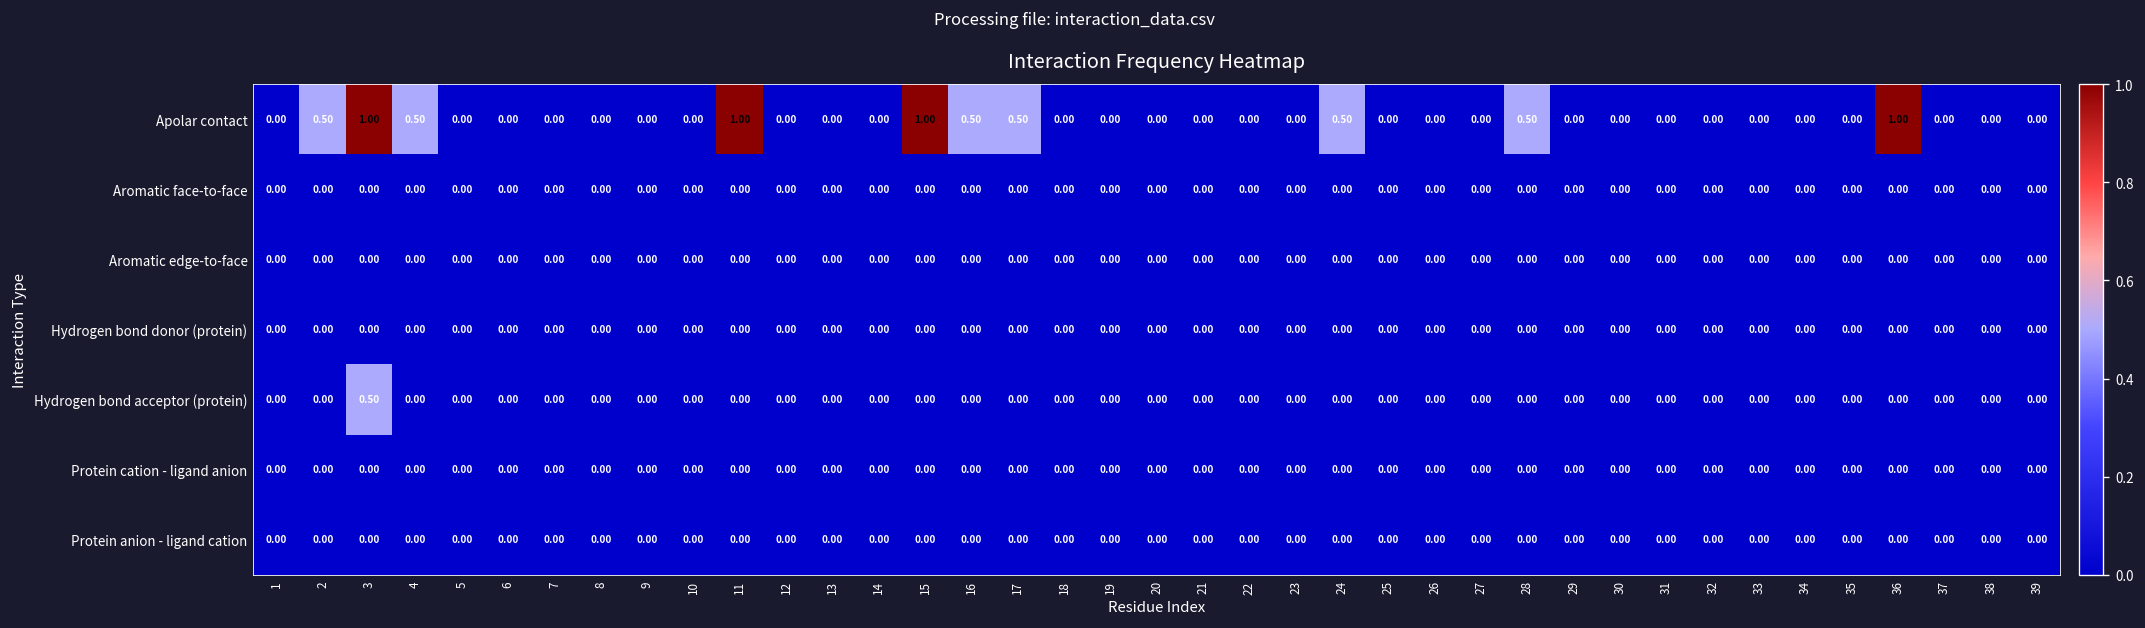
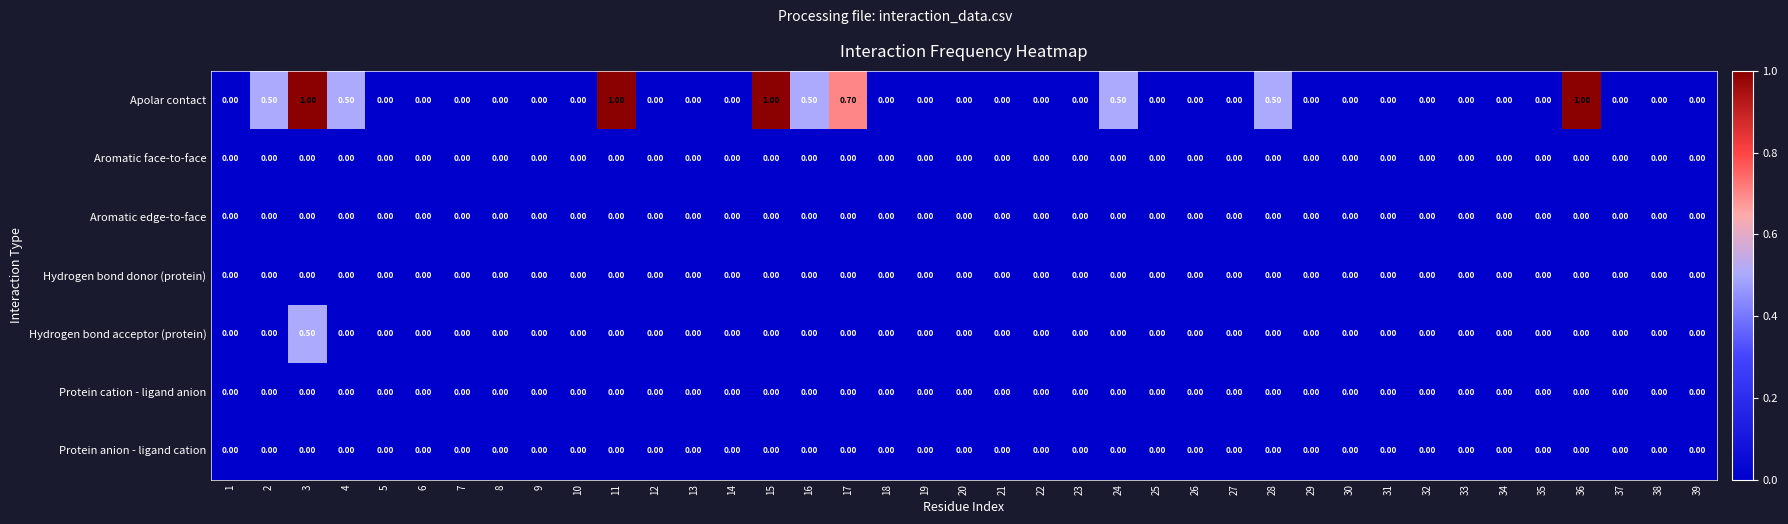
  {
    "Apolar contact": {
      "1": 0.00,
      "2": 0.50,
      "3": 1.00,
      "4": 0.50,
      "5": 0.00,
      "6": 0.00,
      "7": 0.00,
      "8": 0.00,
      "9": 0.00,
      "10": 0.00,
      "11": 1.00,
      "12": 0.00,
      "13": 0.00,
      "14": 0.00,
      "15": 1.00,
      "16": 0.50,
-     "17": 0.50,
+     "17": 0.70,
      "18": 0.00,
      "19": 0.00,
      "20": 0.00,
      "21": 0.00,
      "22": 0.00,
      "23": 0.00,
      "24": 0.50,
      "25": 0.00,
      "26": 0.00,
      "27": 0.00,
      "28": 0.50,
      "29": 0.00,
      "30": 0.00,
      "31": 0.00,
      "32": 0.00,
      "33": 0.00,
      "34": 0.00,
      "35": 0.00,
      "36": 1.00,
      "37": 0.00,
      "38": 0.00,
      "39": 0.00
    }
  }
